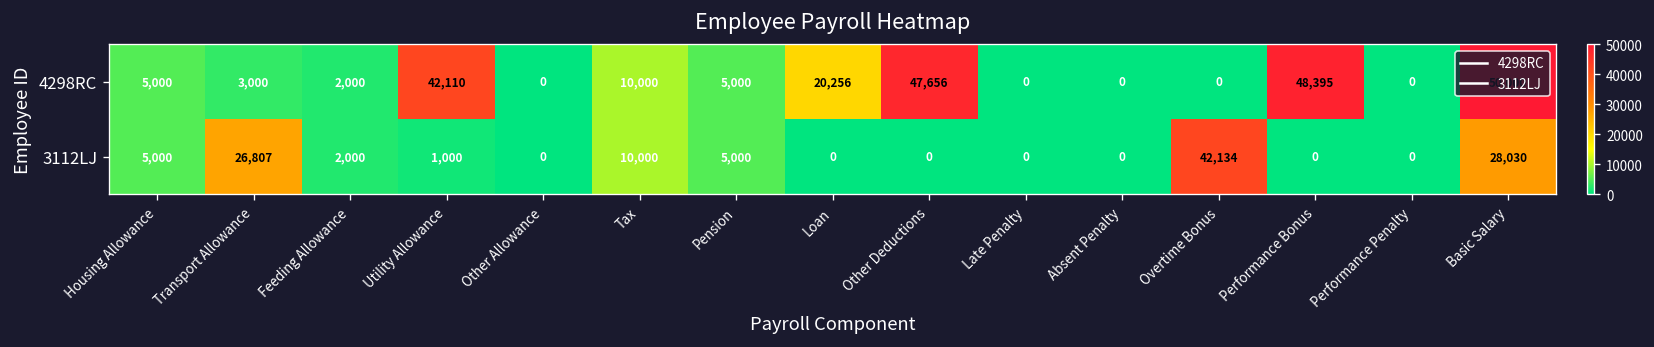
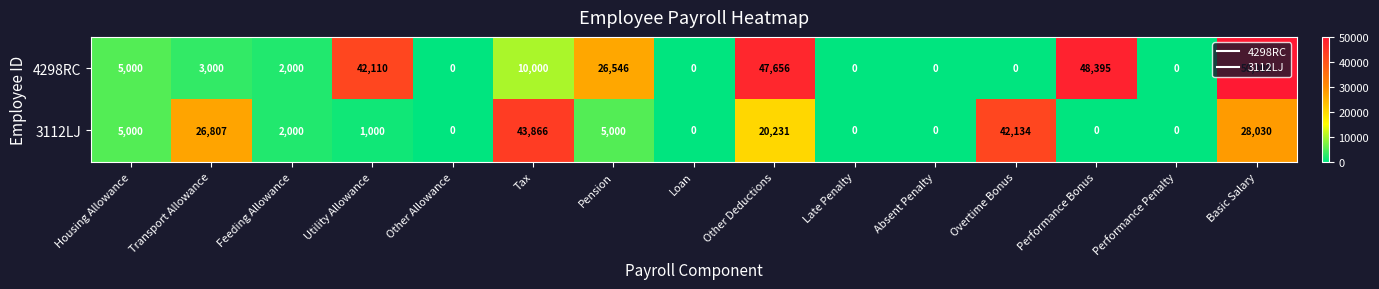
  {
    "4298RC": {
      "Housing Allowance": "5,000",
      "Transport Allowance": "3,000",
      "Feeding Allowance": "2,000",
      "Utility Allowance": "42,110",
      "Other Allowance": "0",
      "Tax": "10,000",
-     "Pension": "5,000",
-     "Loan": "20,256",
+     "Pension": "26,546",
+     "Loan": "0",
      "Other Deductions": "47,656",
      "Late Penalty": "0",
      "Absent Penalty": "0",
      "Overtime Bonus": "0",
      "Performance Bonus": "48,395",
      "Performance Penalty": "0"
    },
    "3112LJ": {
      "Housing Allowance": "5,000",
      "Transport Allowance": "26,807",
      "Feeding Allowance": "2,000",
      "Utility Allowance": "1,000",
      "Other Allowance": "0",
-     "Tax": "10,000",
+     "Tax": "43,866",
      "Pension": "5,000",
      "Loan": "0",
-     "Other Deductions": "0",
+     "Other Deductions": "20,231",
      "Late Penalty": "0",
      "Absent Penalty": "0",
      "Overtime Bonus": "42,134",
      "Performance Bonus": "0",
      "Performance Penalty": "0",
      "Basic Salary": "28,030"
    }
  }
